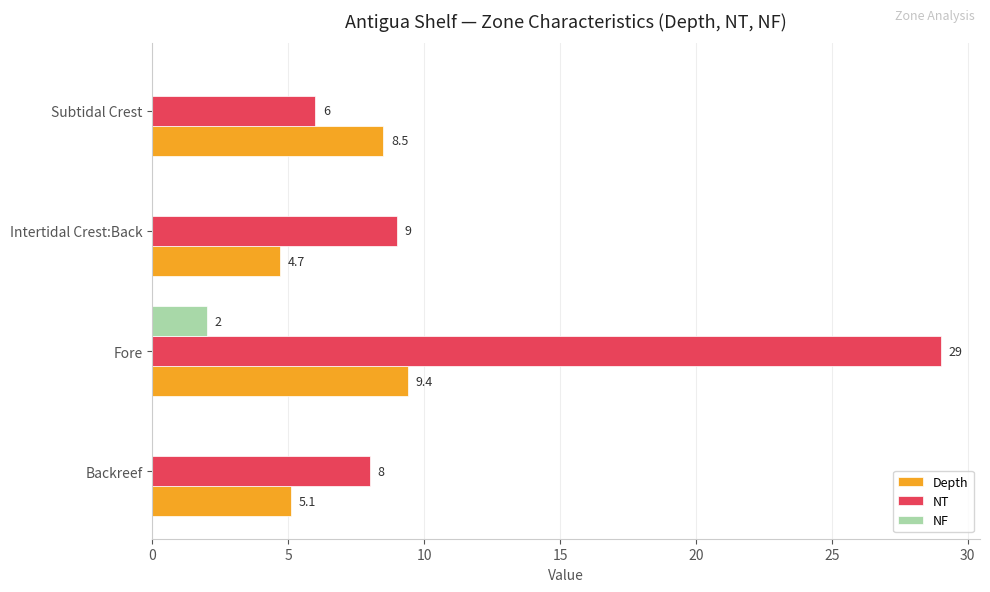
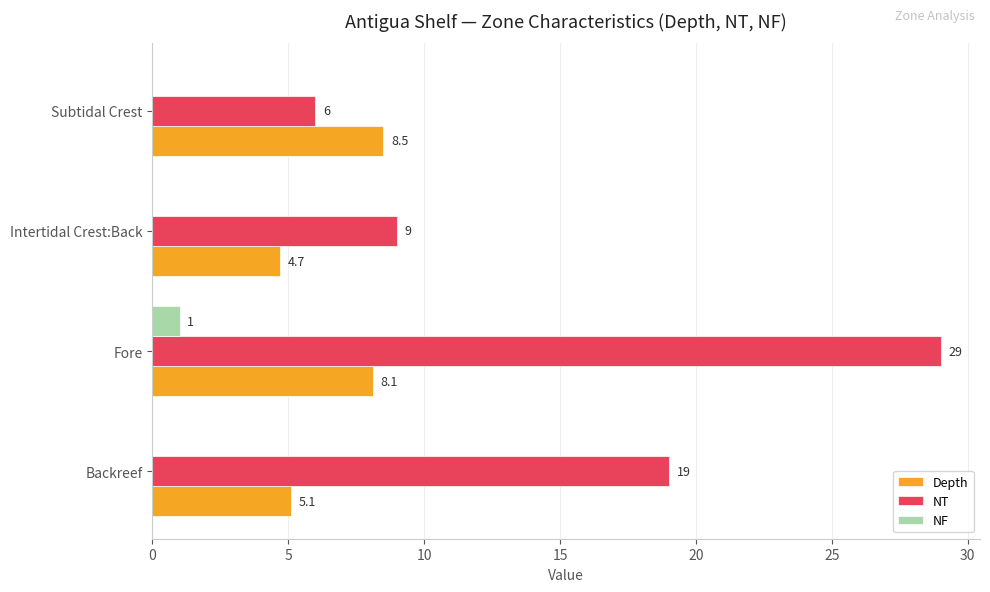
  {
    "Depth": {
      "Subtidal Crest": 8.5,
      "Intertidal Crest:Back": 4.7,
-     "Fore": 9.4,
+     "Fore": 8.1,
      "Backreef": 5.1
    },
    "NT": {
      "Subtidal Crest": 6,
      "Intertidal Crest:Back": 9,
      "Fore": 29,
-     "Backreef": 8
+     "Backreef": 19
    },
    "NF": {
-     "Fore": 2
+     "Fore": 1
    }
  }
